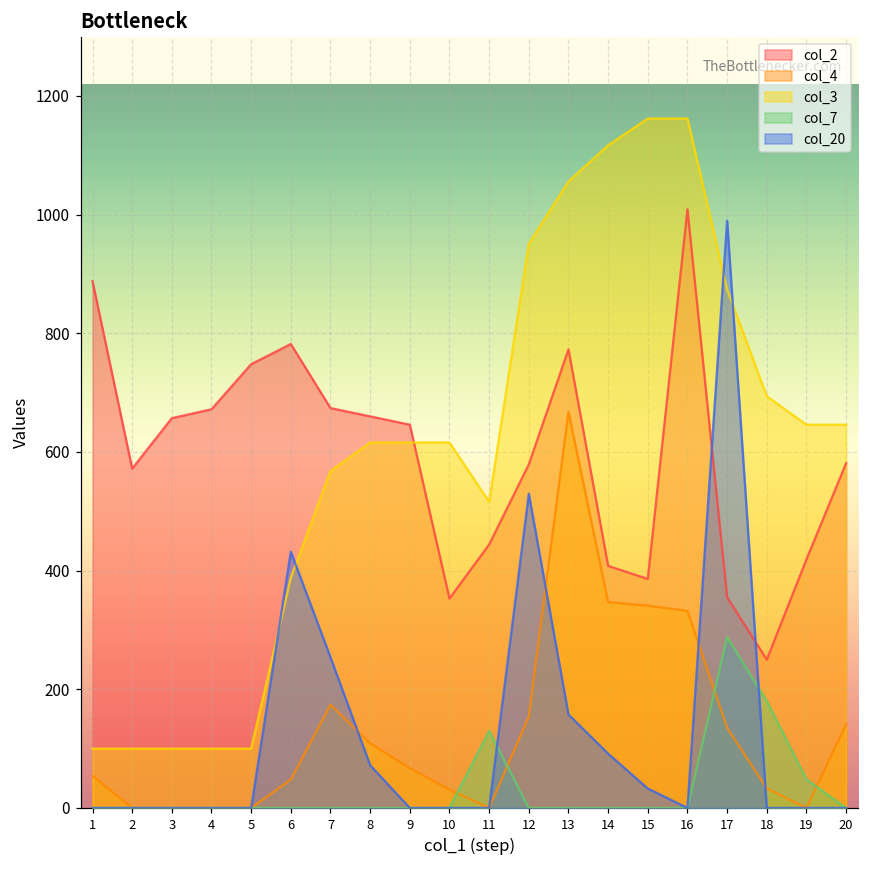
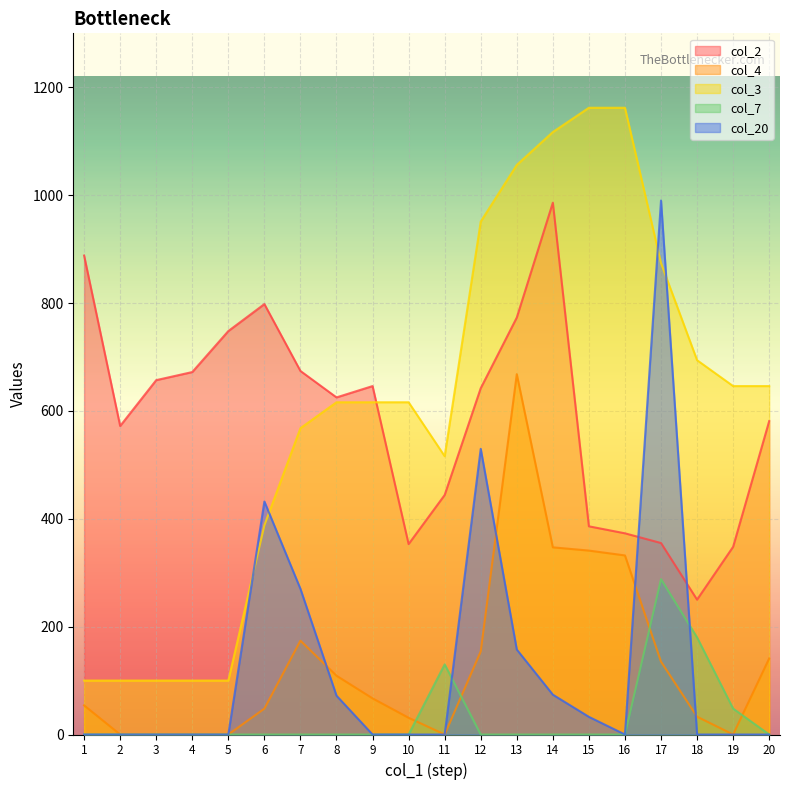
  {
    "col_2": {
      "1": 890,
      "2": 570,
      "3": 660,
      "4": 670,
      "5": 750,
-     "6": 780,
+     "6": 800,
      "7": 670,
-     "8": 660,
+     "8": 630,
      "9": 650,
      "10": 350,
      "11": 440,
-     "12": 580,
+     "12": 640,
      "13": 770,
-     "14": 410,
+     "14": 990,
      "15": 390,
-     "16": 1010,
+     "16": 370,
      "17": 360,
      "18": 250,
-     "19": 420,
+     "19": 350,
      "20": 580
    },
    "col_7": {
      "6": 0,
      "7": 0,
      "8": 0,
      "11": 130,
      "12": 0,
      "13": 0,
      "14": 0,
      "15": 0,
      "17": 290,
      "18": 180,
      "19": 50
    },
    "col_20": {
      "6": 430,
-     "7": 250,
+     "7": 270,
      "8": 70,
      "12": 530,
      "13": 160,
-     "14": 90,
+     "14": 70,
      "15": 30,
      "17": 990,
      "18": 0
    }
  }
